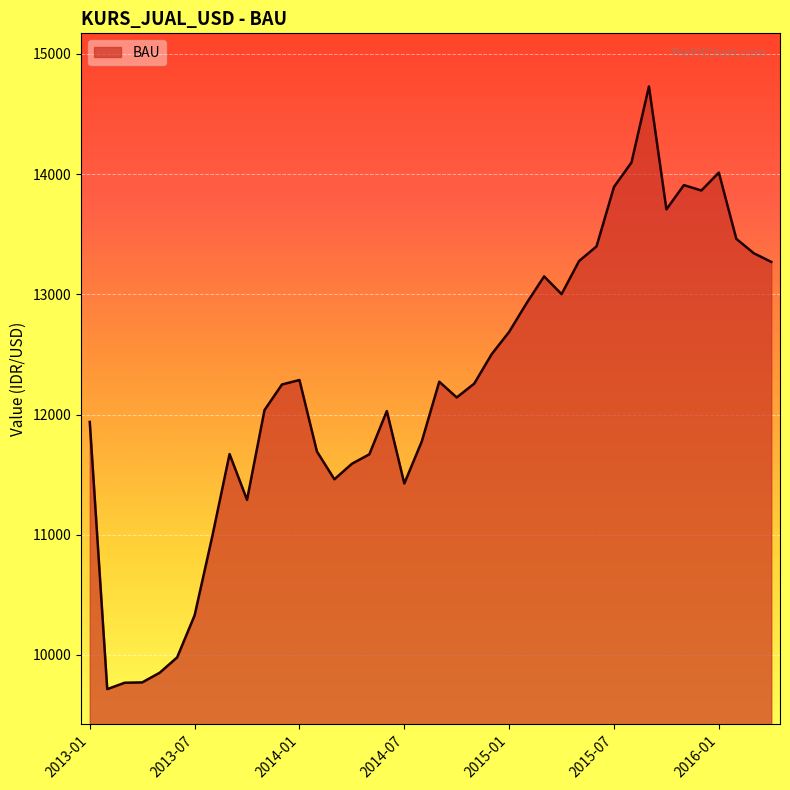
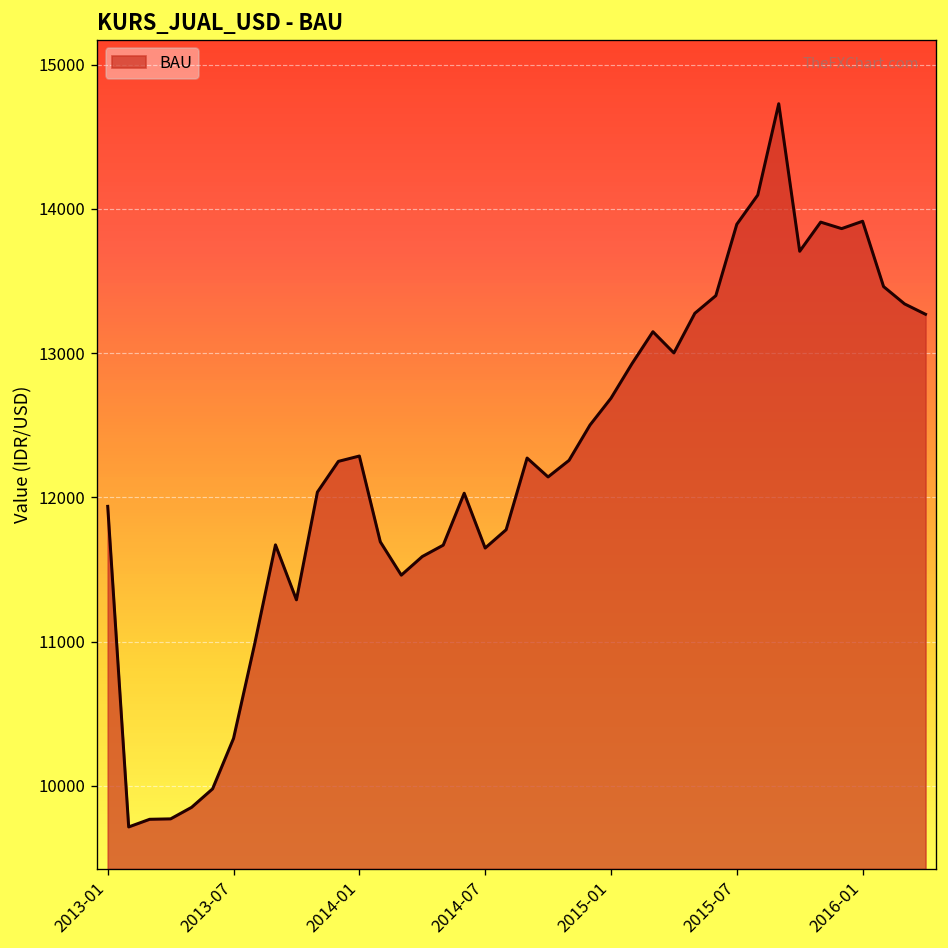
  {
    "2013-01": 11940,
    "2013-07": 10330,
    "2014-01": 12290,
-   "2014-07": 11430,
+   "2014-07": 11650,
    "2015-01": 12690,
    "2015-07": 13890,
-   "2016-01": 14010
+   "2016-01": 13920
  }
